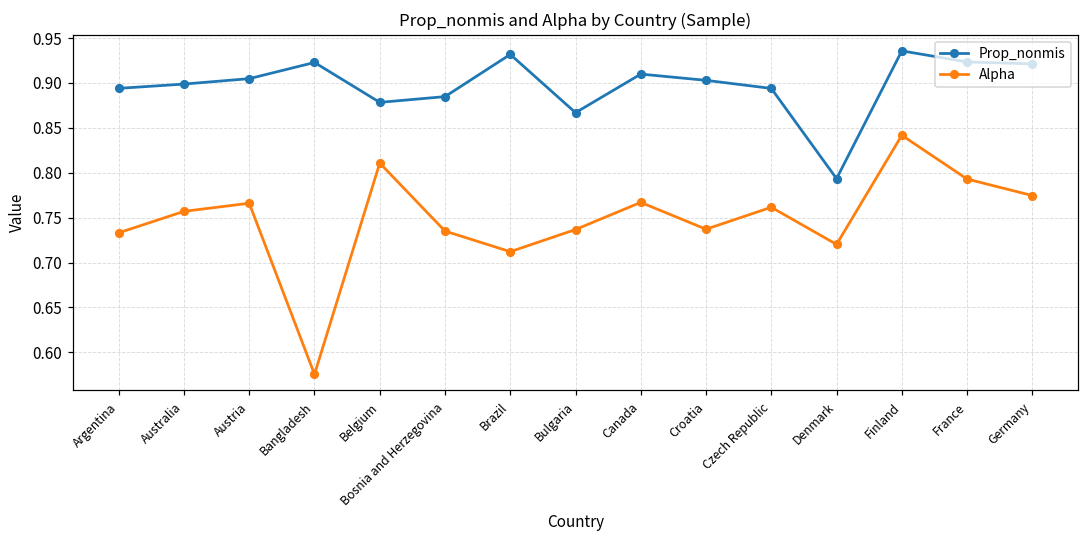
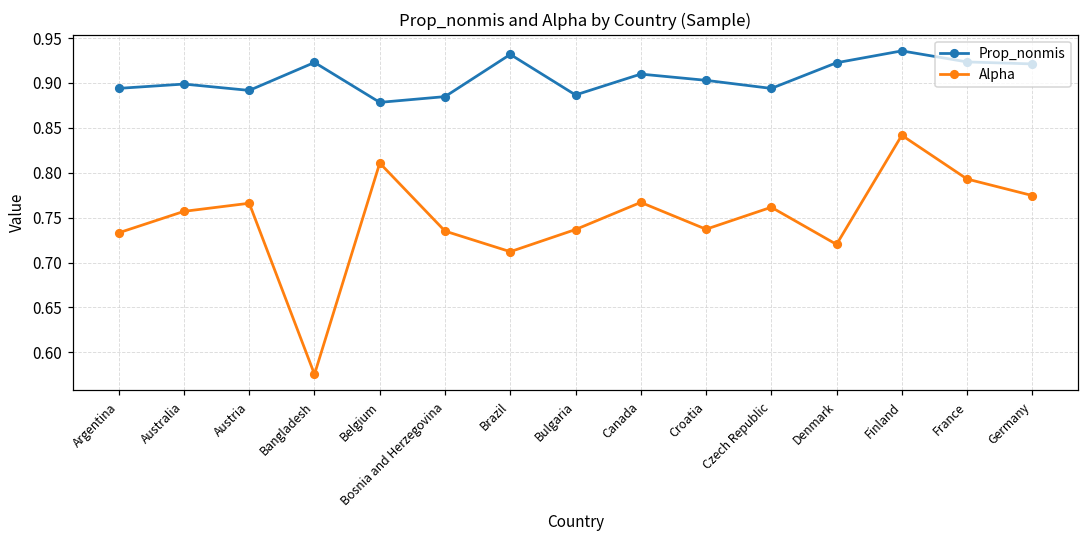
  {
    "Prop_nonmis": {
      "Argentina": 0.89,
      "Australia": 0.90,
-     "Austria": 0.90,
+     "Austria": 0.89,
      "Bangladesh": 0.92,
      "Belgium": 0.88,
      "Bosnia and Herzegovina": 0.88,
      "Brazil": 0.93,
-     "Bulgaria": 0.87,
+     "Bulgaria": 0.89,
      "Canada": 0.91,
      "Croatia": 0.90,
      "Czech Republic": 0.89,
-     "Denmark": 0.79,
+     "Denmark": 0.92,
      "Finland": 0.94
    },
    "Alpha": {
      "Argentina": 0.73,
      "Australia": 0.76,
      "Austria": 0.77,
      "Bangladesh": 0.58,
      "Belgium": 0.81,
      "Bosnia and Herzegovina": 0.74,
      "Brazil": 0.71,
      "Bulgaria": 0.74,
      "Canada": 0.77,
      "Croatia": 0.74,
      "Czech Republic": 0.76,
      "Denmark": 0.72,
      "Finland": 0.84,
      "France": 0.79,
      "Germany": 0.77
    }
  }
